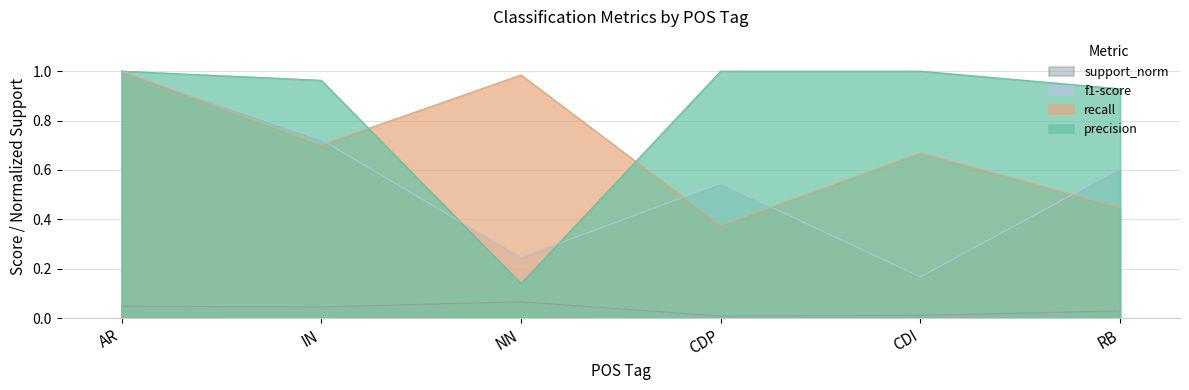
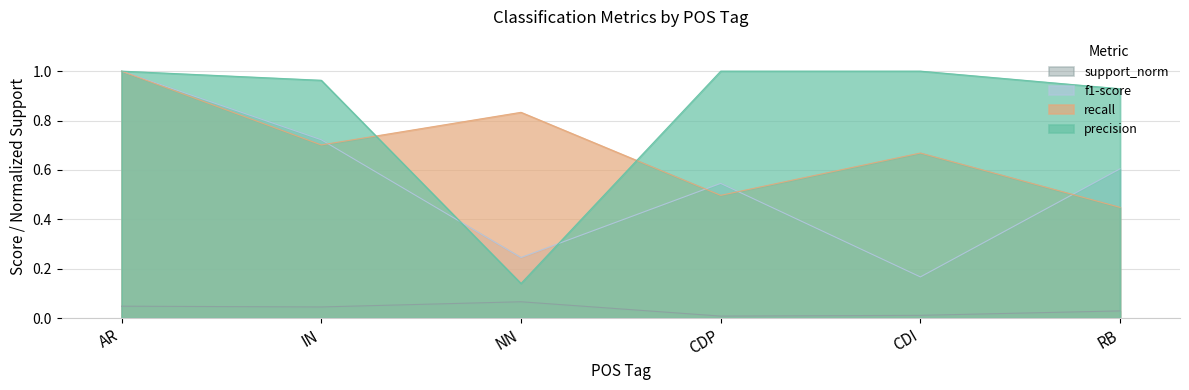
  {
    "recall": {
      "IN": 0.70,
-     "NN": 0.98,
-     "CDP": 0.38,
+     "NN": 0.83,
+     "CDP": 0.50,
      "CDI": 0.67,
      "RB": 0.45
    }
  }
